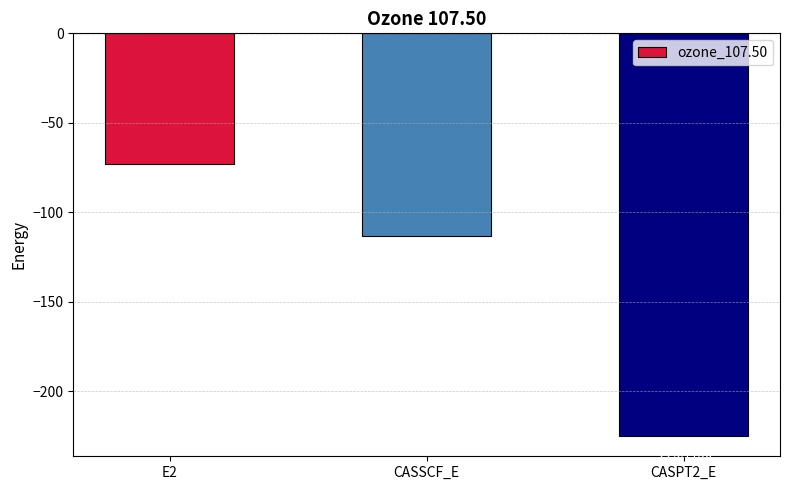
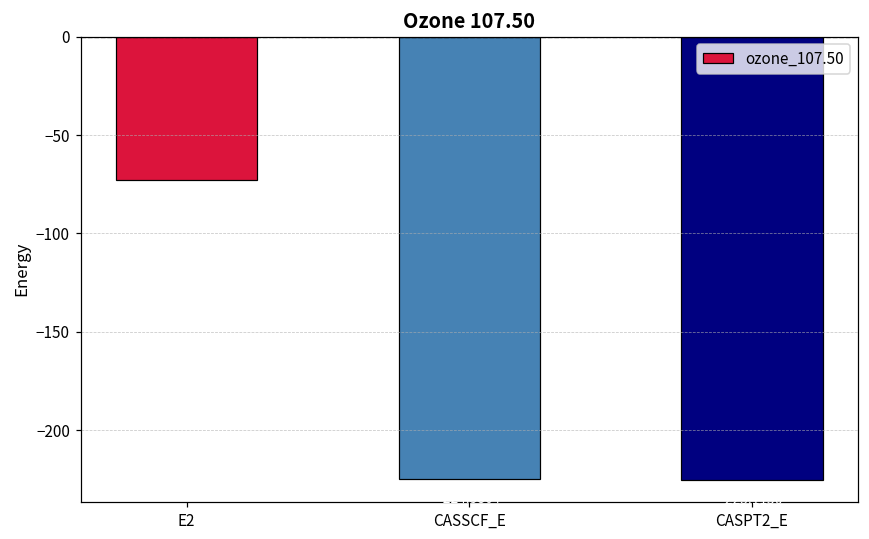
  {
    "E2": -73,
-   "CASSCF_E": -113,
+   "CASSCF_E": -225,
    "CASPT2_E": -225
  }
